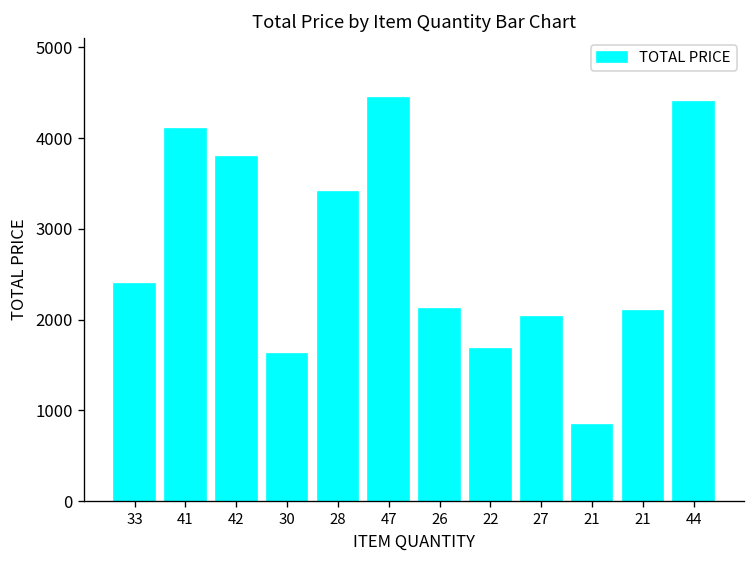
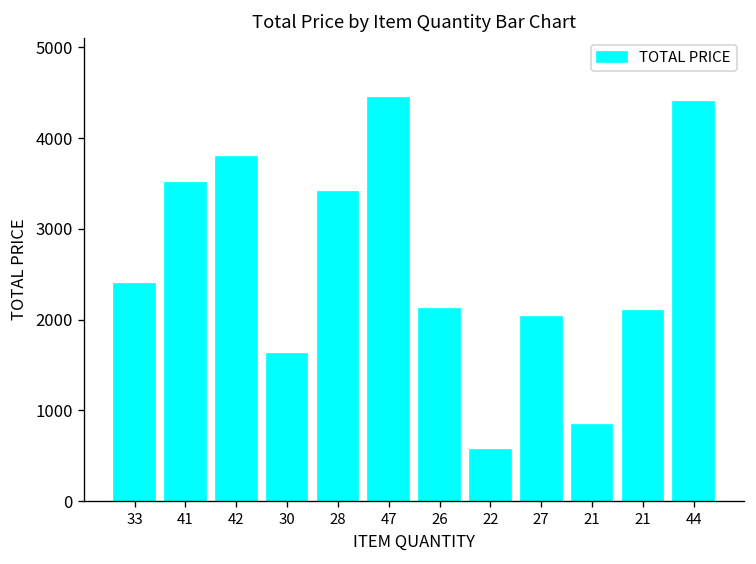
  {
    "33": 2400,
-   "41": 4100,
+   "41": 3500,
    "42": 3800,
    "30": 1600,
    "28": 3400,
    "47": 4400,
    "26": 2100,
-   "22": 1700,
+   "22": 600,
    "27": 2000,
    "44": 4400
  }
